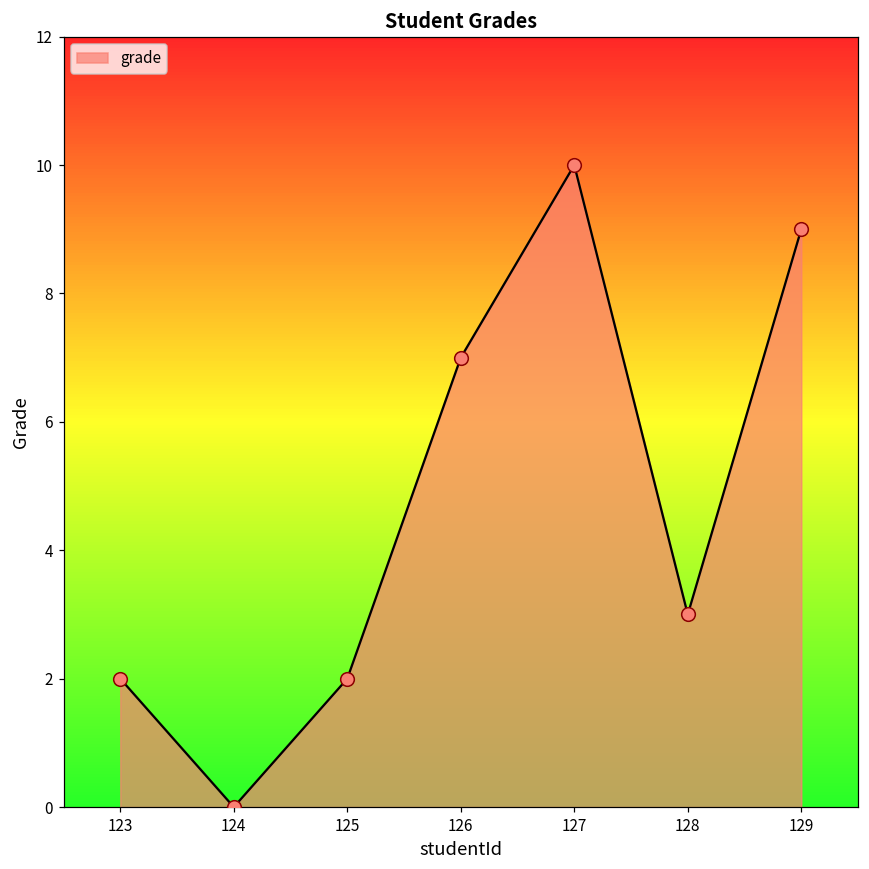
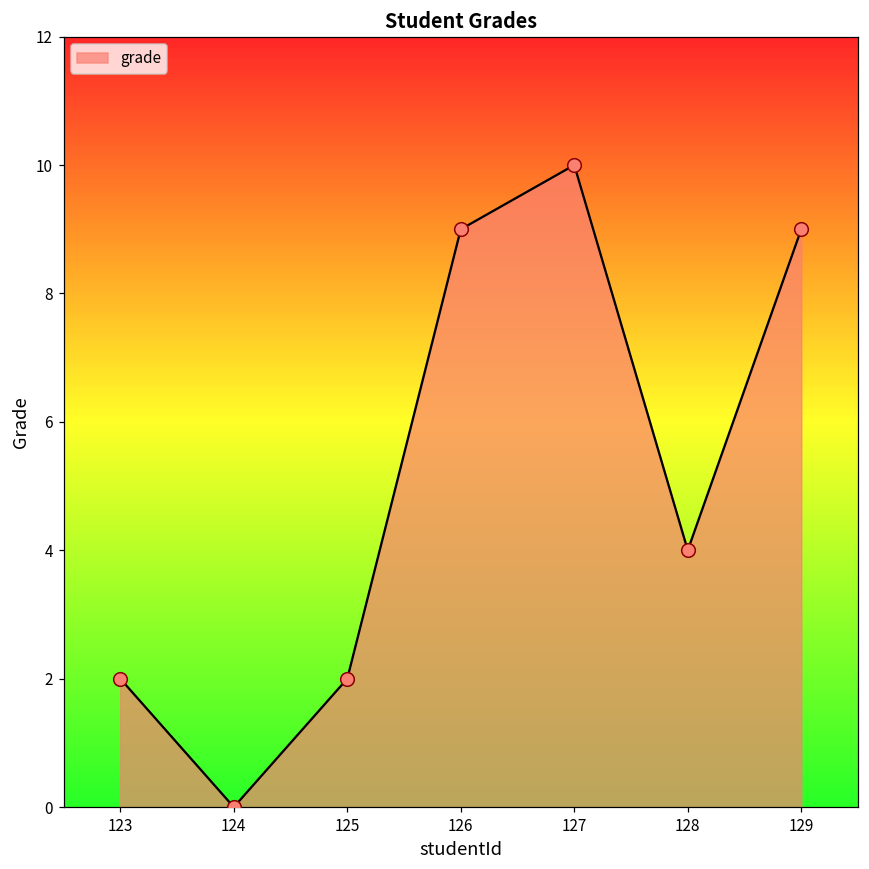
  {
    "123": 2,
    "124": 0,
    "125": 2,
-   "126": 7,
+   "126": 9,
    "127": 10,
-   "128": 3,
+   "128": 4,
    "129": 9
  }
